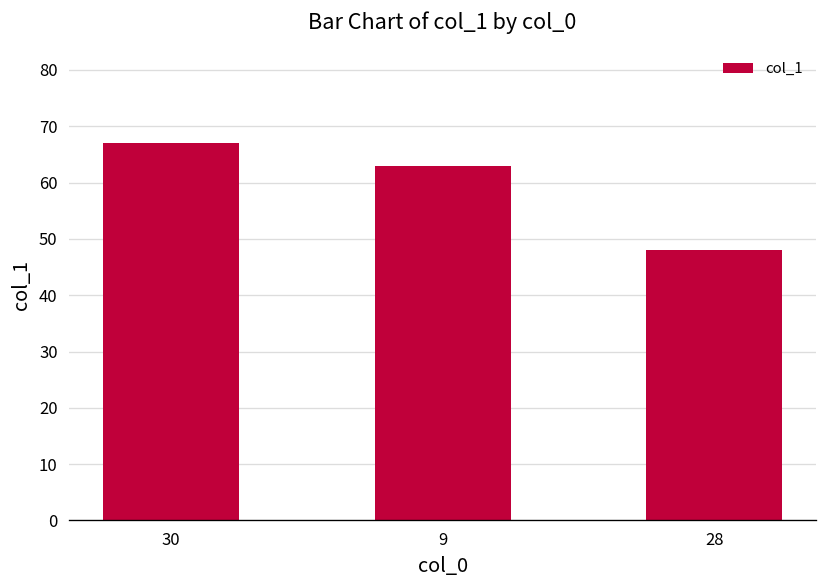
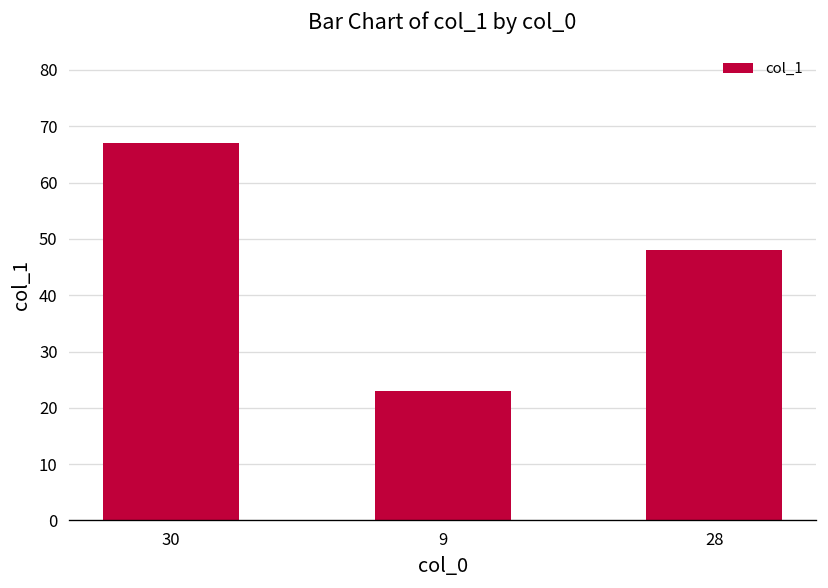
  {
    "30": 67,
-   "9": 63,
+   "9": 23,
    "28": 48
  }
